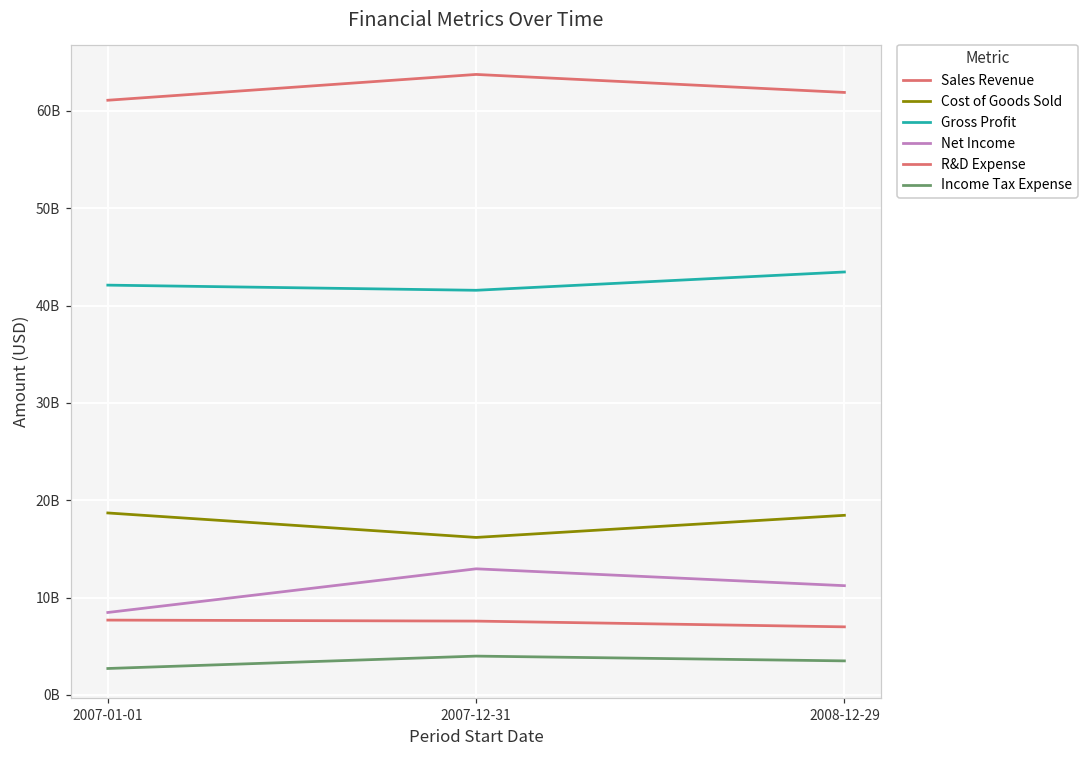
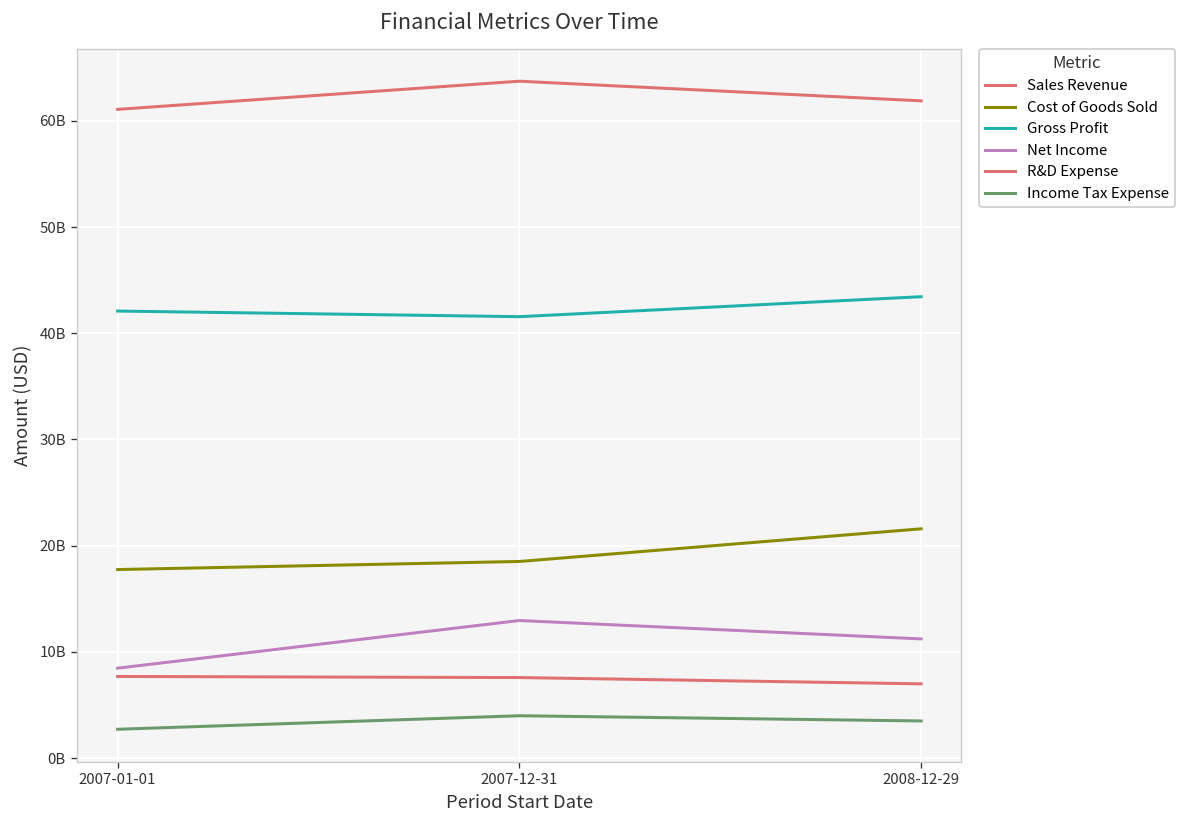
  {
    "Cost of Goods Sold": {
-     "2007-01-01": 19000000000,
-     "2007-12-31": 16000000000,
-     "2008-12-29": 18000000000
+     "2007-01-01": 18000000000,
+     "2007-12-31": 19000000000,
+     "2008-12-29": 22000000000
    },
    "Gross Profit": {
      "2007-01-01": 42000000000,
      "2007-12-31": 42000000000,
      "2008-12-29": 43000000000
    },
    "Net Income": {
      "2007-01-01": 8000000000,
      "2007-12-31": 13000000000,
      "2008-12-29": 11000000000
    },
    "Income Tax Expense": {
      "2007-01-01": 3000000000,
      "2007-12-31": 4000000000,
      "2008-12-29": 3000000000
    }
  }
